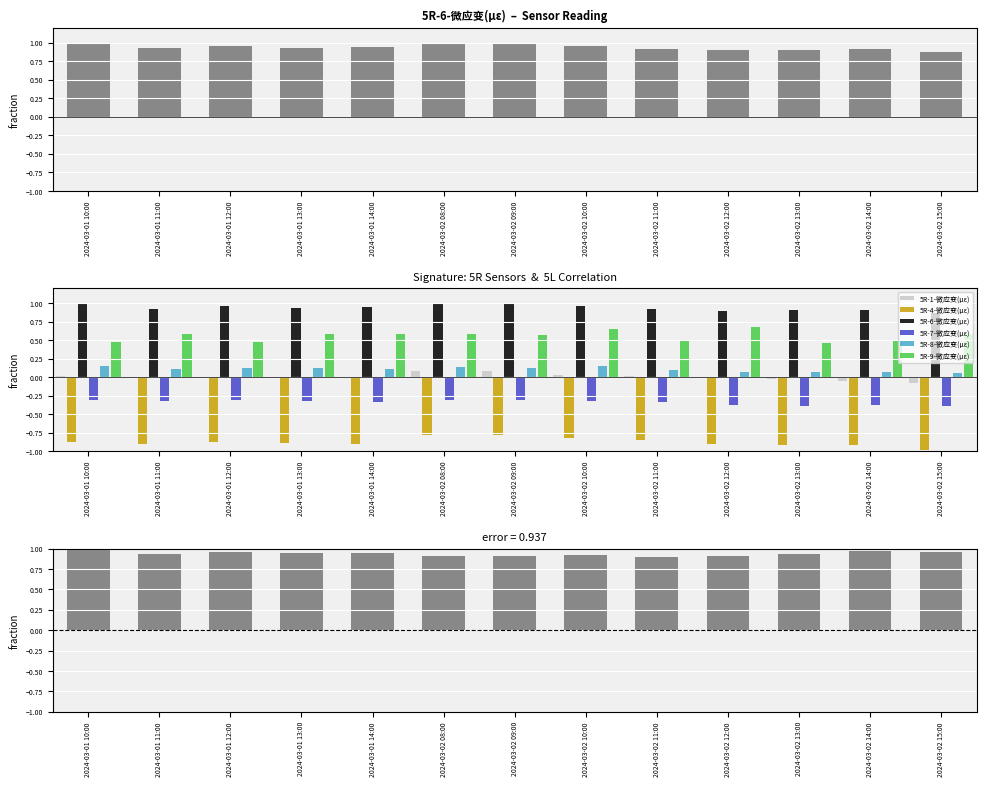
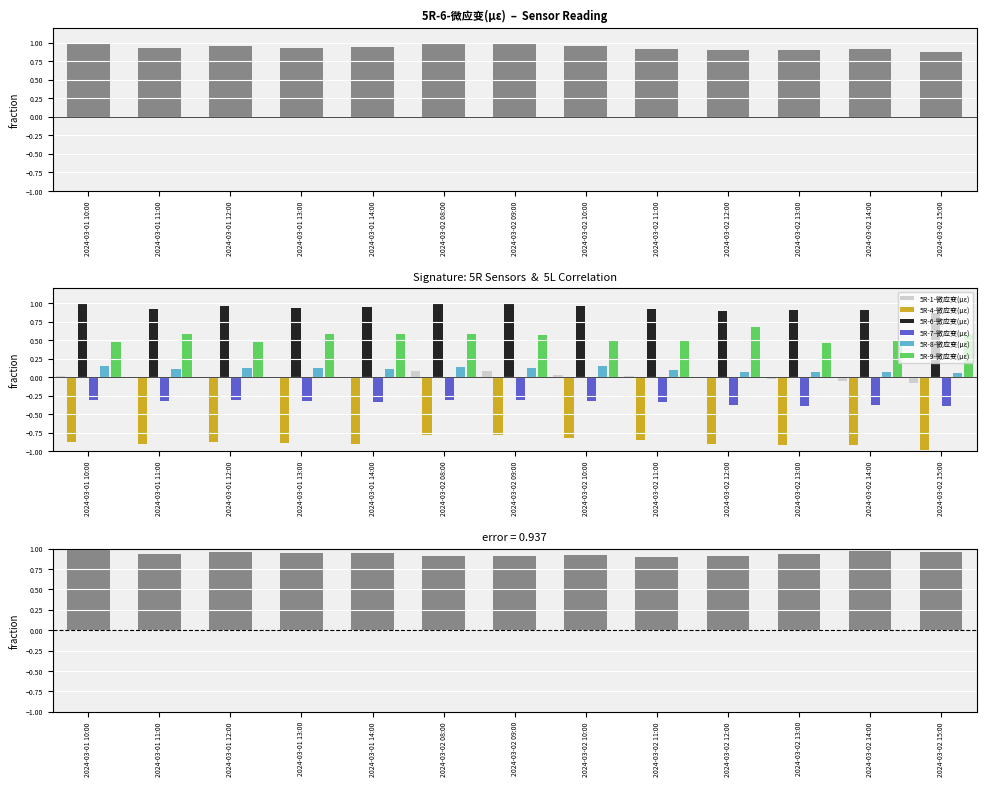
  {
    "5R-6-微应变(με) – Sensor Reading": {
      "2024-03-01 10:00": 1.0,
      "2024-03-01 11:00": 0.9,
      "2024-03-01 12:00": 1.0,
      "2024-03-01 13:00": 0.9,
      "2024-03-01 14:00": 0.9,
      "2024-03-02 08:00": 1.0,
      "2024-03-02 09:00": 1.0,
      "2024-03-02 10:00": 1.0,
      "2024-03-02 11:00": 0.9,
      "2024-03-02 12:00": 0.9,
      "2024-03-02 13:00": 0.9,
      "2024-03-02 14:00": 0.9,
      "2024-03-02 15:00": 0.9
    },
    "Signature: 5R Sensors & 5L Correlation": {
      "5R-1-微应变(με)": {
        "2024-03-02 08:00": 0.1,
        "2024-03-02 09:00": 0.1,
        "2024-03-02 10:00": 0.0,
        "2024-03-02 14:00": -0.1,
        "2024-03-02 15:00": -0.1
      },
      "5R-4-微应变(με)": {
        "2024-03-01 10:00": -0.9,
        "2024-03-01 11:00": -0.9,
        "2024-03-01 12:00": -0.9,
        "2024-03-01 13:00": -0.9,
        "2024-03-01 14:00": -0.9,
        "2024-03-02 08:00": -0.8,
        "2024-03-02 09:00": -0.8,
        "2024-03-02 10:00": -0.8,
        "2024-03-02 11:00": -0.8,
        "2024-03-02 12:00": -0.9,
        "2024-03-02 13:00": -0.9,
        "2024-03-02 14:00": -0.9,
        "2024-03-02 15:00": -1.0
      },
      "5R-6-微应变(με)": {
        "2024-03-01 10:00": 1.0,
        "2024-03-01 11:00": 0.9,
        "2024-03-01 12:00": 1.0,
        "2024-03-01 13:00": 0.9,
        "2024-03-01 14:00": 0.9,
        "2024-03-02 08:00": 1.0,
        "2024-03-02 09:00": 1.0,
        "2024-03-02 10:00": 1.0,
        "2024-03-02 11:00": 0.9,
        "2024-03-02 12:00": 0.9,
        "2024-03-02 13:00": 0.9,
        "2024-03-02 14:00": 0.9
      },
      "5R-7-微应变(με)": {
        "2024-03-01 10:00": -0.3,
        "2024-03-01 11:00": -0.3,
        "2024-03-01 12:00": -0.3,
        "2024-03-01 13:00": -0.3,
        "2024-03-01 14:00": -0.3,
        "2024-03-02 08:00": -0.3,
        "2024-03-02 09:00": -0.3,
        "2024-03-02 10:00": -0.3,
        "2024-03-02 11:00": -0.3,
        "2024-03-02 12:00": -0.4,
        "2024-03-02 13:00": -0.4,
        "2024-03-02 14:00": -0.4,
        "2024-03-02 15:00": -0.4
      },
      "5R-8-微应变(με)": {
        "2024-03-01 10:00": 0.1,
        "2024-03-01 11:00": 0.1,
        "2024-03-01 12:00": 0.1,
        "2024-03-01 13:00": 0.1,
        "2024-03-01 14:00": 0.1,
        "2024-03-02 08:00": 0.1,
        "2024-03-02 09:00": 0.1,
        "2024-03-02 10:00": 0.2,
        "2024-03-02 11:00": 0.1,
        "2024-03-02 12:00": 0.1,
        "2024-03-02 13:00": 0.1,
        "2024-03-02 14:00": 0.1,
        "2024-03-02 15:00": 0.1
      },
      "5R-9-微应变(με)": {
        "2024-03-01 10:00": 0.5,
        "2024-03-01 11:00": 0.6,
        "2024-03-01 12:00": 0.5,
        "2024-03-01 13:00": 0.6,
        "2024-03-01 14:00": 0.6,
        "2024-03-02 08:00": 0.6,
        "2024-03-02 09:00": 0.6,
-       "2024-03-02 10:00": 0.6,
+       "2024-03-02 10:00": 0.5,
        "2024-03-02 11:00": 0.5,
        "2024-03-02 12:00": 0.7,
        "2024-03-02 13:00": 0.5
      }
    },
    "error = 0.937": {
      "2024-03-01 10:00": 1.0,
      "2024-03-01 11:00": 0.9,
      "2024-03-01 12:00": 1.0,
      "2024-03-01 13:00": 1.0,
      "2024-03-01 14:00": 0.9,
      "2024-03-02 08:00": 0.9,
      "2024-03-02 09:00": 0.9,
      "2024-03-02 10:00": 0.9,
      "2024-03-02 11:00": 0.9,
      "2024-03-02 12:00": 0.9,
      "2024-03-02 13:00": 0.9,
      "2024-03-02 14:00": 1.0,
      "2024-03-02 15:00": 1.0
    }
  }
